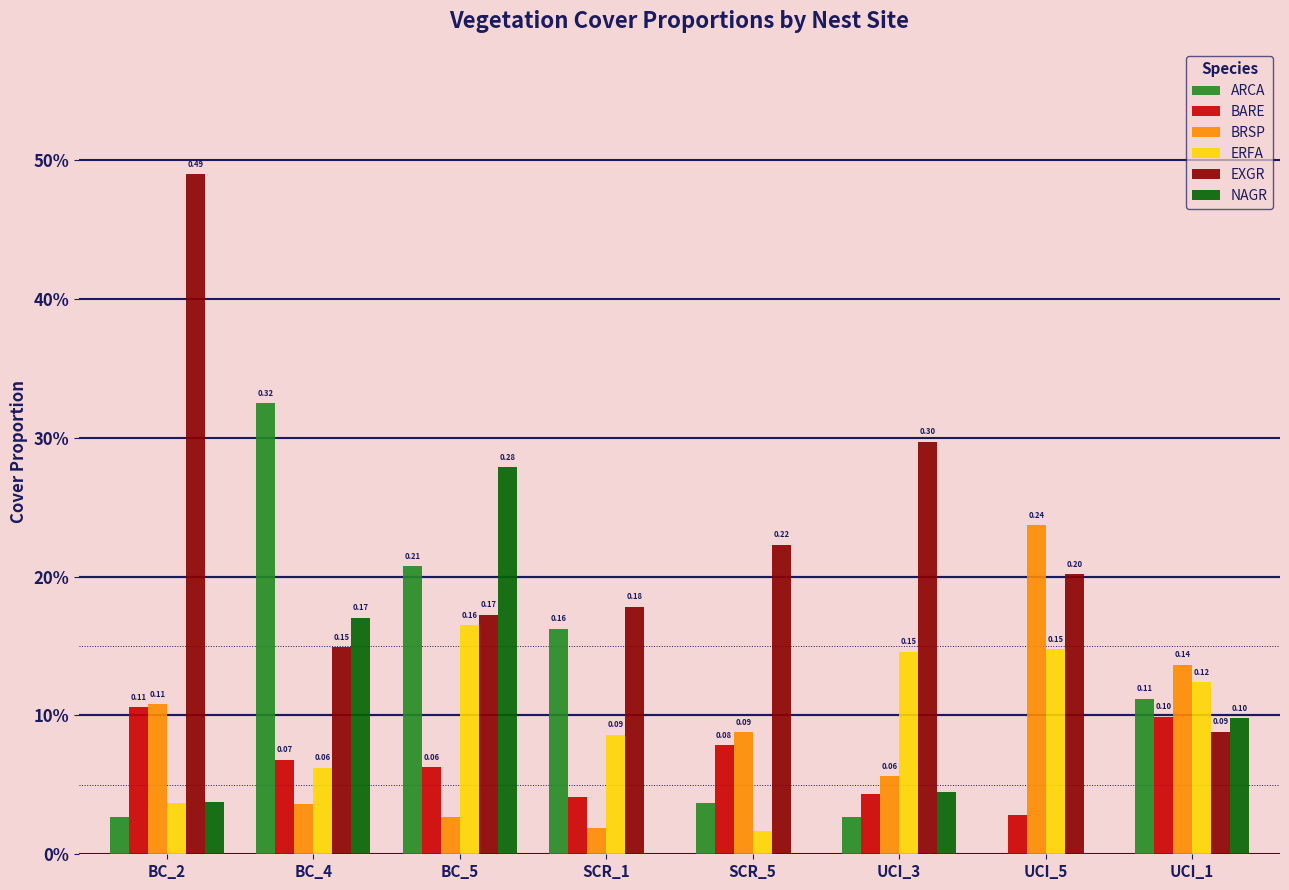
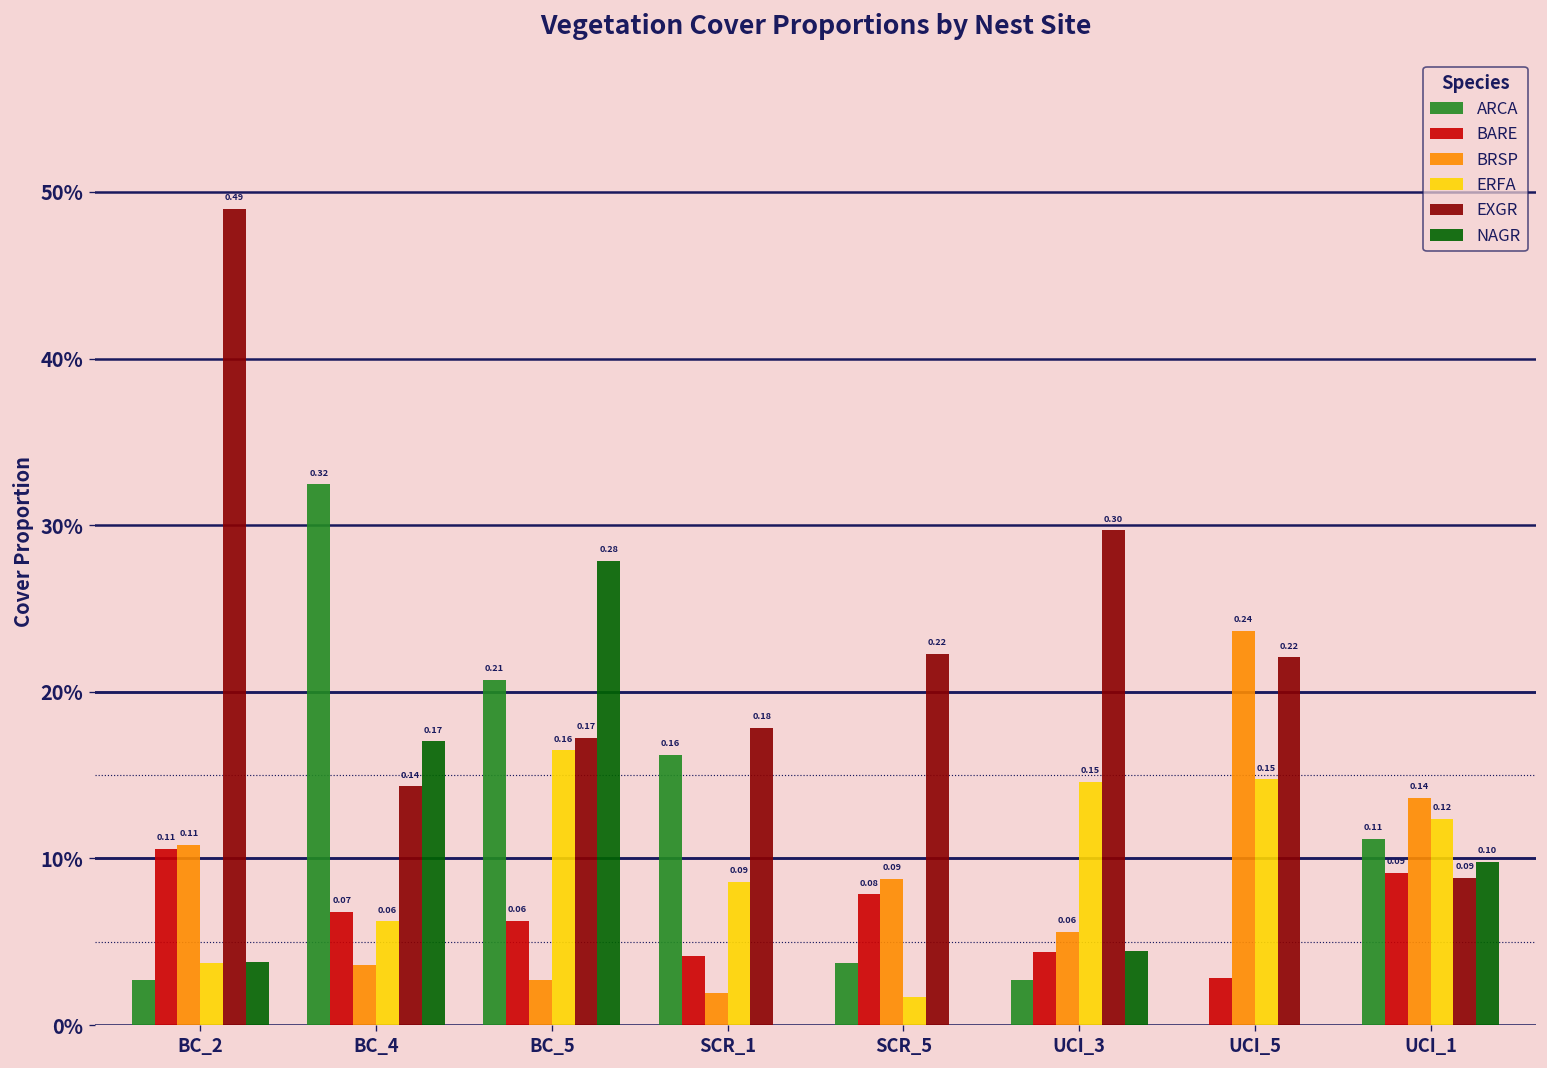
  {
    "ARCA": {
      "BC_4": 0.32,
      "BC_5": 0.21,
      "SCR_1": 0.16,
      "UCI_1": 0.11
    },
    "BARE": {
      "BC_2": 0.11,
      "BC_4": 0.07,
      "BC_5": 0.06,
      "SCR_5": 0.08,
-     "UCI_1": 0.10
+     "UCI_1": 0.09
    },
    "BRSP": {
      "BC_2": 0.11,
      "SCR_5": 0.09,
      "UCI_3": 0.06,
      "UCI_5": 0.24,
      "UCI_1": 0.14
    },
    "ERFA": {
      "BC_4": 0.06,
      "BC_5": 0.16,
      "SCR_1": 0.09,
      "UCI_3": 0.15,
      "UCI_5": 0.15,
      "UCI_1": 0.12
    },
    "EXGR": {
      "BC_2": 0.49,
-     "BC_4": 0.15,
+     "BC_4": 0.14,
      "BC_5": 0.17,
      "SCR_1": 0.18,
      "SCR_5": 0.22,
      "UCI_3": 0.30,
-     "UCI_5": 0.20,
+     "UCI_5": 0.22,
      "UCI_1": 0.09
    },
    "NAGR": {
      "BC_4": 0.17,
      "BC_5": 0.28,
      "UCI_1": 0.10
    }
  }
